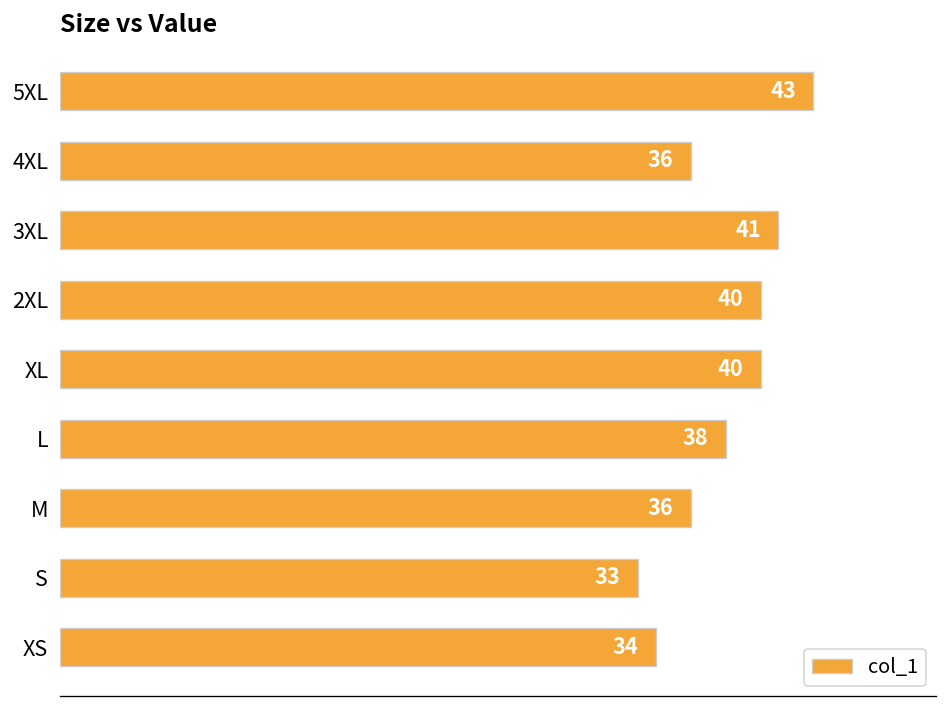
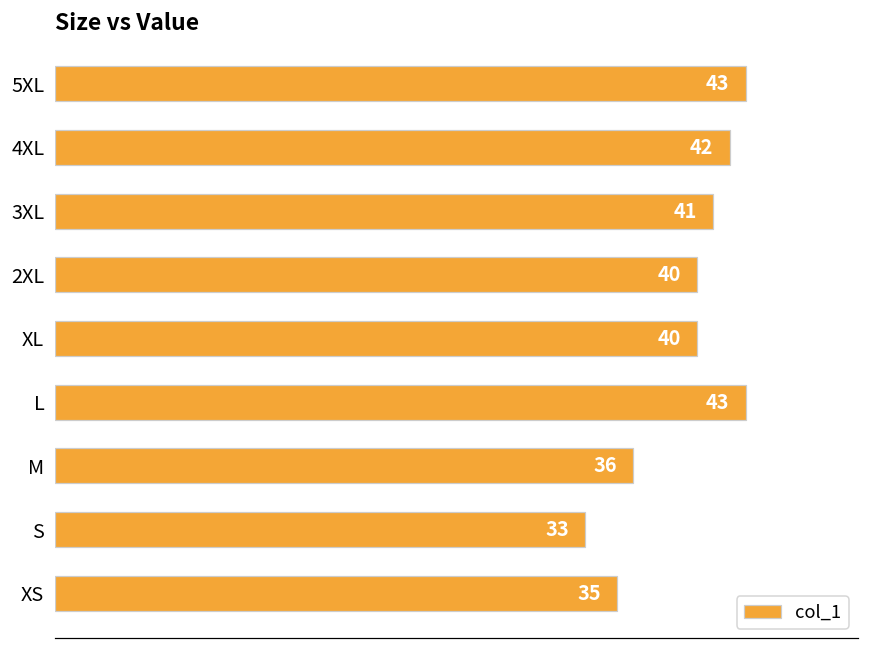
  {
    "5XL": 43,
-   "4XL": 36,
+   "4XL": 42,
    "3XL": 41,
    "2XL": 40,
    "XL": 40,
-   "L": 38,
+   "L": 43,
    "M": 36,
    "S": 33,
-   "XS": 34
+   "XS": 35
  }
